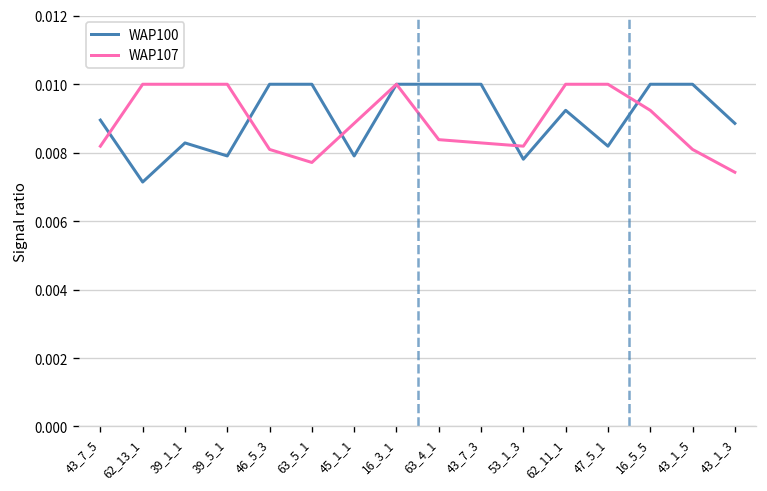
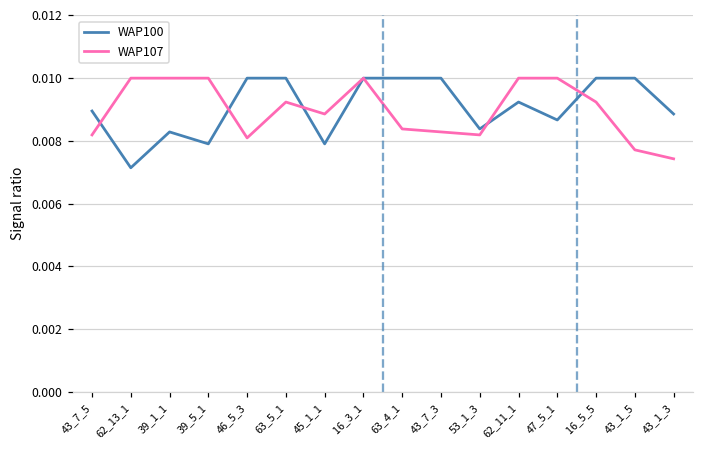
  {
    "WAP100": {
      "43_7_5": 0.0090,
      "62_13_1": 0.0071,
      "39_1_1": 0.0083,
      "39_5_1": 0.0079,
      "46_5_3": 0.0100,
      "63_5_1": 0.0100,
      "45_1_1": 0.0079,
      "63_4_1": 0.0100,
      "43_7_3": 0.0100,
-     "53_1_3": 0.0078,
+     "53_1_3": 0.0084,
      "62_11_1": 0.0092,
-     "47_5_1": 0.0082,
+     "47_5_1": 0.0087,
      "16_5_5": 0.0100,
      "43_1_5": 0.0100,
      "43_1_3": 0.0089
    },
    "WAP107": {
      "43_7_5": 0.0082,
      "62_13_1": 0.0100,
      "39_1_1": 0.0100,
      "39_5_1": 0.0100,
      "46_5_3": 0.0081,
-     "63_5_1": 0.0077,
+     "63_5_1": 0.0092,
      "45_1_1": 0.0089,
      "63_4_1": 0.0084,
      "43_7_3": 0.0083,
      "53_1_3": 0.0082,
      "62_11_1": 0.0100,
      "47_5_1": 0.0100,
      "16_5_5": 0.0092,
-     "43_1_5": 0.0081,
+     "43_1_5": 0.0077,
      "43_1_3": 0.0074
    }
  }
